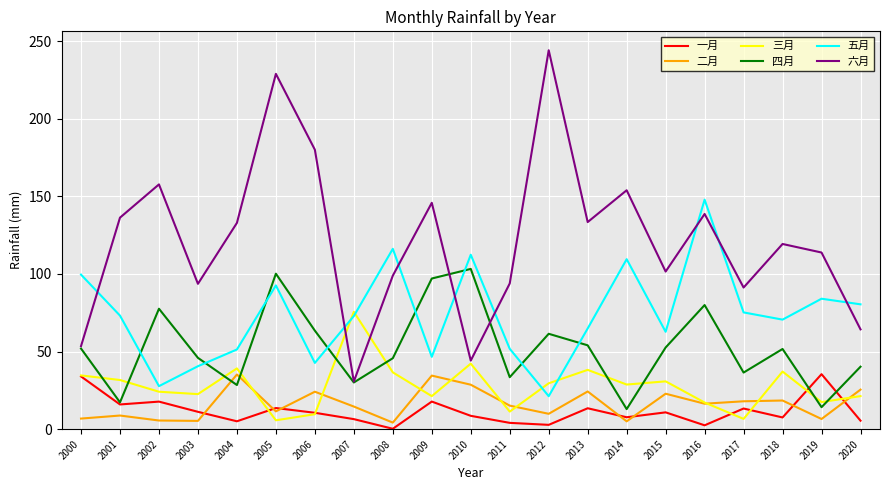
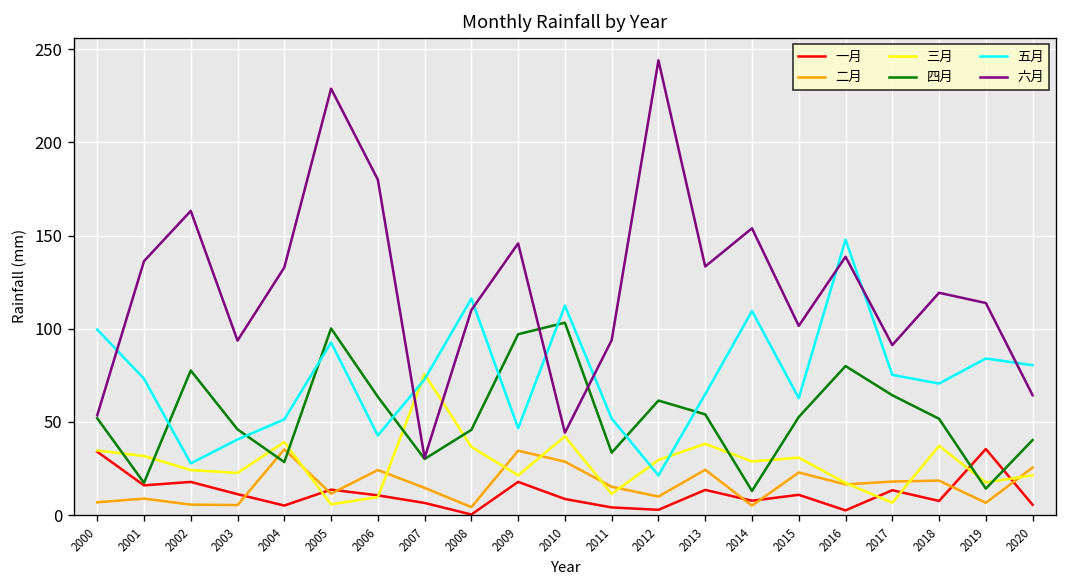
  {
    "一月": {
      "2002": 18,
      "2003": 11,
      "2004": 5,
      "2005": 14,
      "2007": 6,
      "2008": 0,
      "2009": 18,
      "2010": 9,
      "2011": 4,
      "2012": 3,
      "2013": 13,
      "2014": 8,
      "2015": 11,
      "2016": 2,
      "2017": 13,
      "2018": 8,
      "2019": 35,
      "2020": 5
    },
    "二月": {
      "2000": 7,
      "2001": 9,
      "2002": 6,
      "2003": 5,
      "2004": 35,
      "2005": 11,
      "2006": 24,
      "2007": 15,
      "2008": 4,
      "2009": 35,
      "2010": 29,
      "2011": 15,
      "2012": 10,
      "2013": 24,
      "2014": 5,
      "2015": 23,
      "2017": 18,
      "2018": 18,
      "2019": 7,
      "2020": 25
    },
    "三月": {
      "2001": 32,
      "2002": 24,
      "2003": 23,
      "2004": 39,
      "2005": 6,
      "2007": 76,
      "2008": 37,
      "2009": 21,
      "2010": 42,
      "2011": 11,
      "2012": 30,
      "2013": 38,
      "2014": 29,
      "2015": 31,
      "2017": 7,
      "2018": 37,
      "2019": 17,
      "2020": 21
    },
    "四月": {
      "2002": 78,
      "2003": 46,
      "2004": 28,
      "2005": 100,
      "2006": 63,
      "2008": 46,
      "2009": 97,
      "2010": 103,
      "2011": 33,
      "2012": 61,
      "2013": 54,
      "2014": 13,
      "2015": 53,
      "2016": 80,
-     "2017": 36,
+     "2017": 64,
      "2018": 52,
      "2019": 14,
      "2020": 40
    },
    "五月": {
      "2000": 100,
      "2001": 73,
      "2002": 28,
      "2003": 41,
      "2004": 51,
      "2005": 93,
      "2006": 43,
      "2007": 73,
      "2008": 116,
      "2009": 47,
      "2010": 112,
      "2011": 52,
      "2012": 21,
      "2013": 65,
      "2014": 110,
      "2015": 63,
      "2016": 148,
      "2017": 75,
      "2018": 71,
      "2019": 84,
      "2020": 80
    },
    "六月": {
      "2001": 136,
-     "2002": 158,
+     "2002": 163,
      "2003": 94,
      "2004": 133,
      "2005": 229,
      "2006": 180,
-     "2008": 99,
+     "2008": 110,
      "2009": 146,
      "2010": 44,
      "2011": 94,
      "2012": 244,
      "2013": 133,
      "2014": 154,
      "2015": 102,
      "2016": 139,
      "2017": 91,
      "2018": 119,
      "2019": 114,
      "2020": 64
    }
  }
